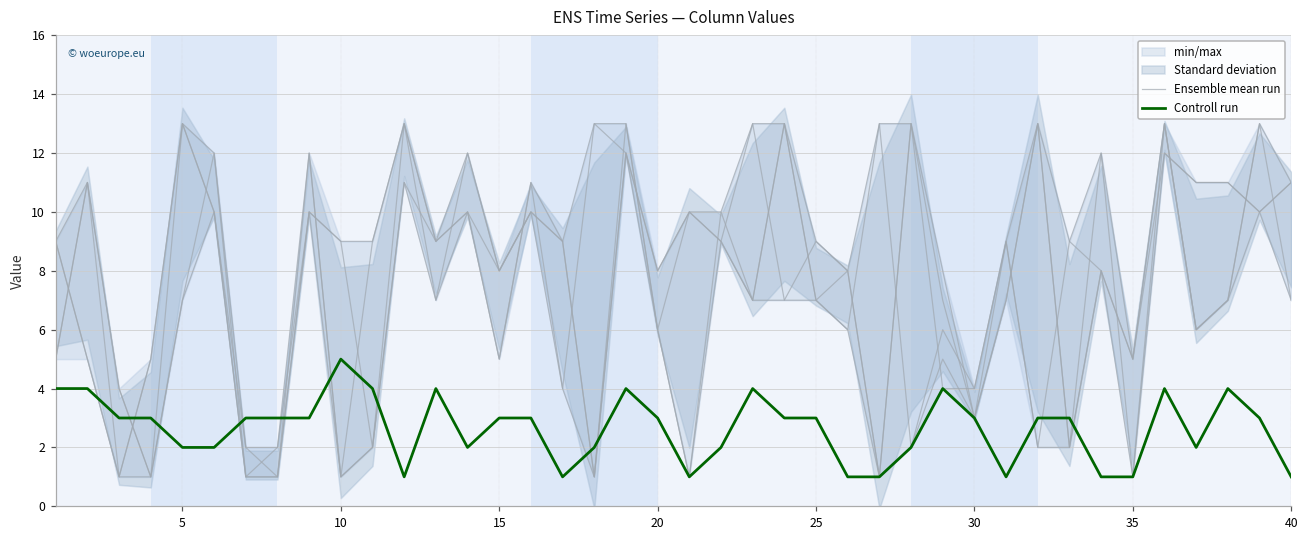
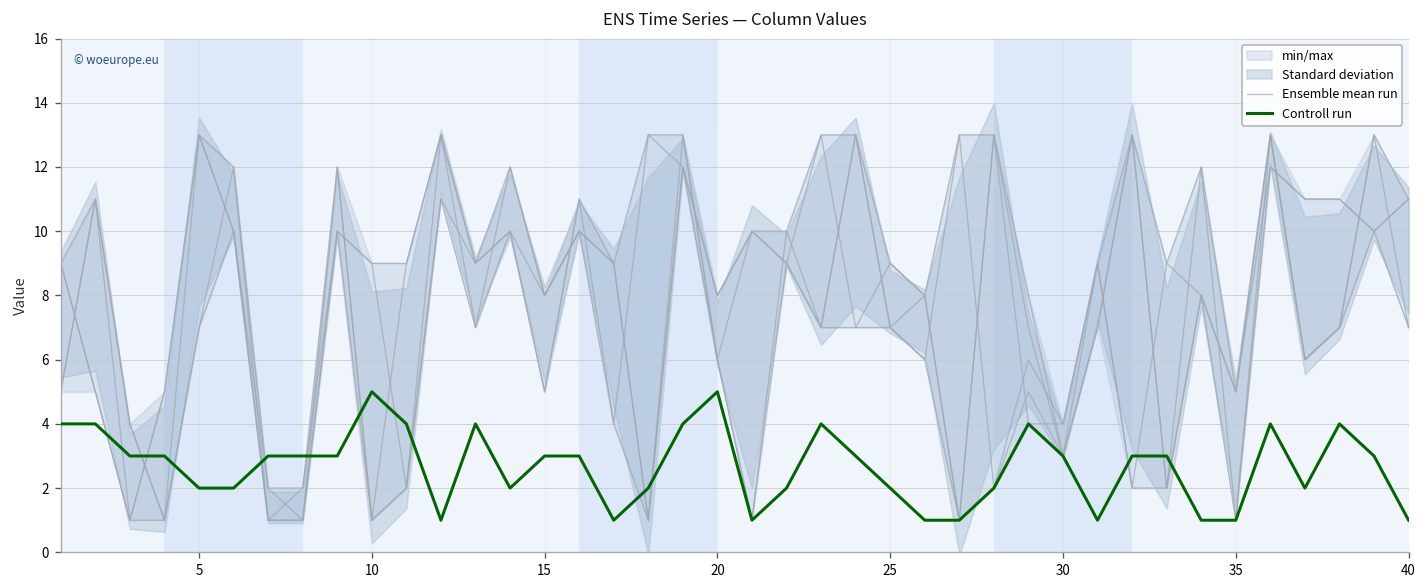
  {
    "Controll run": {
      "5": 2,
      "10": 5,
      "15": 3,
-     "20": 3,
-     "25": 3,
+     "20": 5,
+     "25": 2,
      "40": 1
    }
  }
